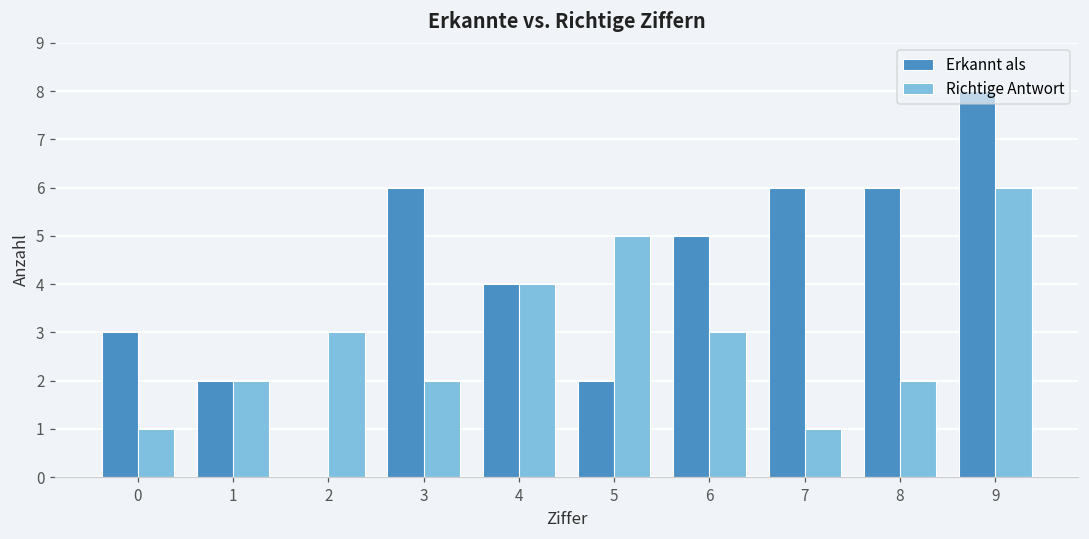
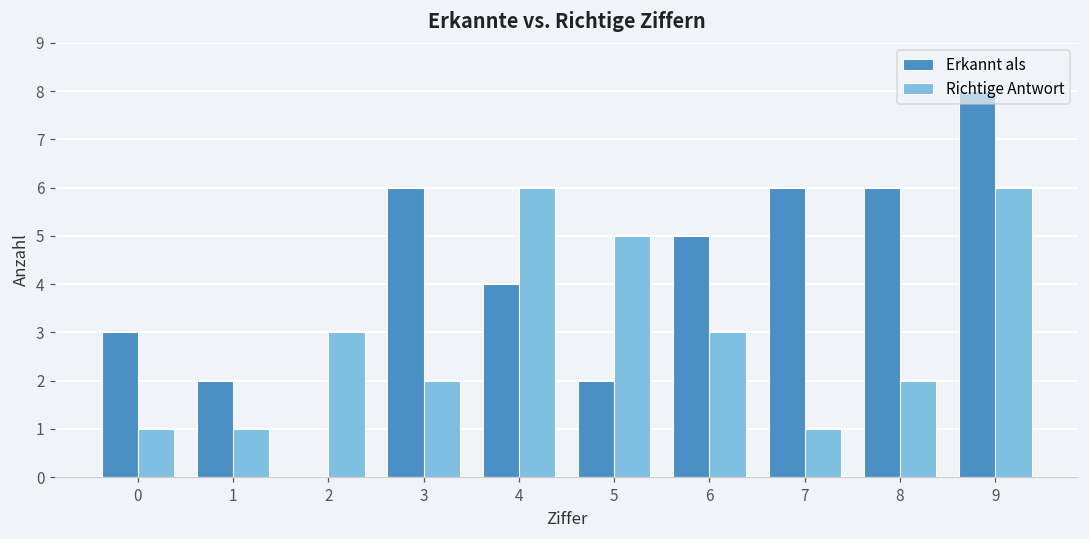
  {
    "Erkannt als": {
      "0": 3,
      "1": 2,
      "2": 0,
      "3": 6,
      "4": 4,
      "5": 2,
      "6": 5,
      "7": 6,
      "8": 6
    },
    "Richtige Antwort": {
      "0": 1,
-     "1": 2,
+     "1": 1,
      "2": 3,
      "3": 2,
-     "4": 4,
+     "4": 6,
      "5": 5,
      "6": 3,
      "7": 1,
      "8": 2,
      "9": 6
    }
  }
